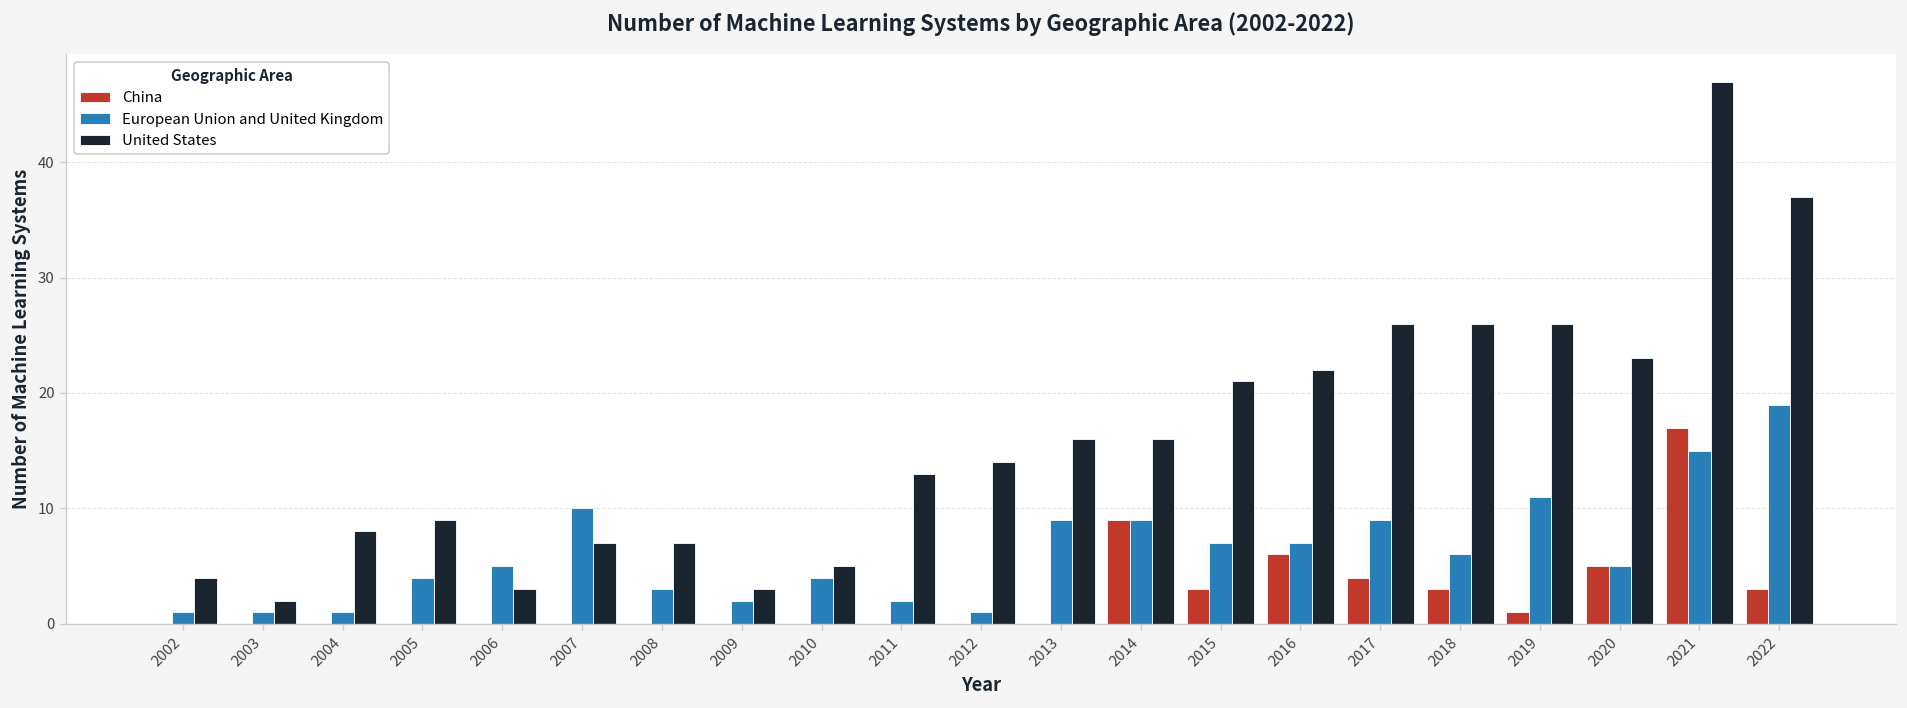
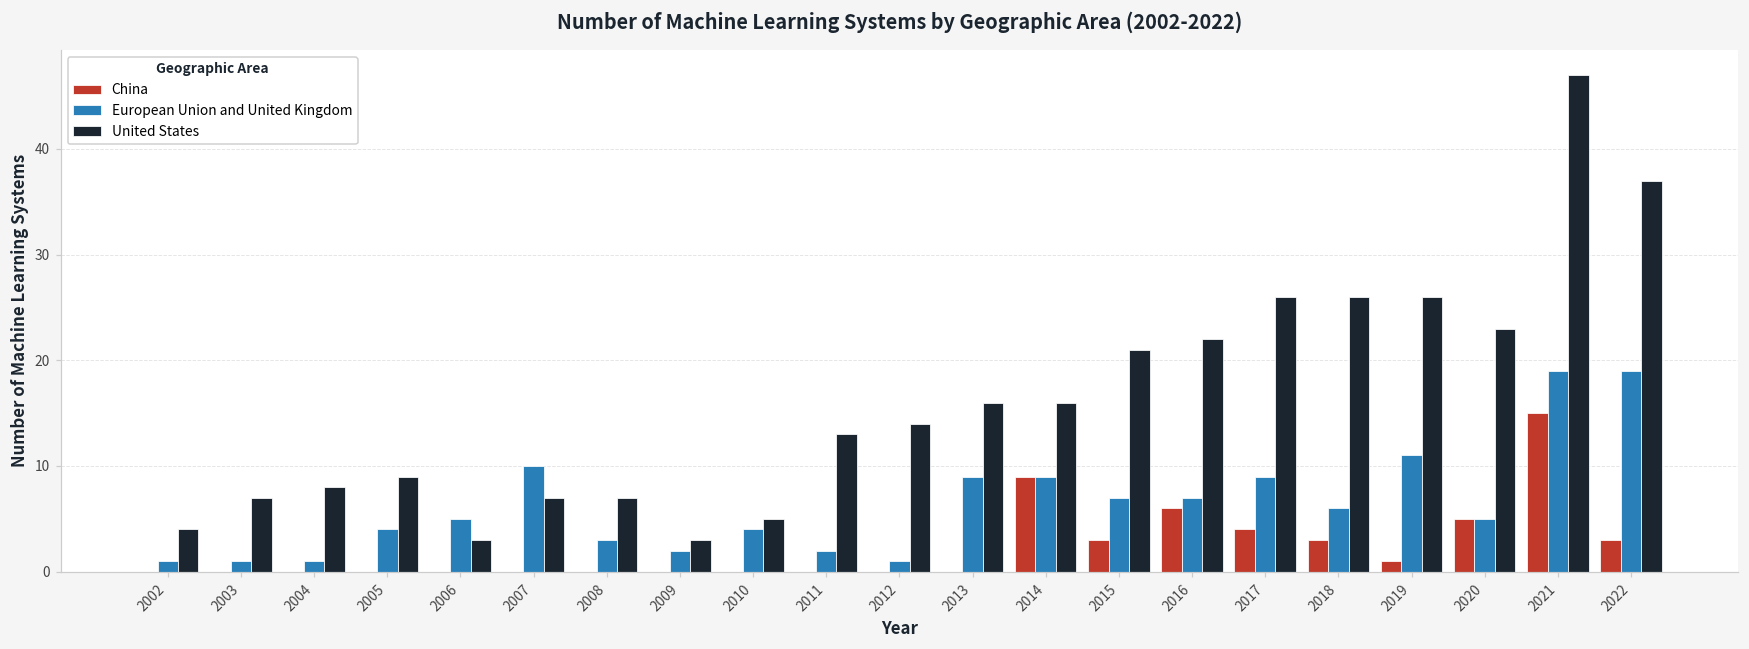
  {
    "China": {
      "2002": 0,
      "2003": 0,
      "2004": 0,
      "2005": 0,
      "2006": 0,
      "2007": 0,
      "2008": 0,
      "2009": 0,
      "2010": 0,
      "2011": 0,
      "2012": 0,
      "2013": 0,
      "2014": 9,
      "2015": 3,
      "2016": 6,
      "2017": 4,
      "2018": 3,
      "2019": 1,
      "2020": 5,
-     "2021": 17,
+     "2021": 15,
      "2022": 3
    },
    "European Union and United Kingdom": {
      "2002": 1,
      "2003": 1,
      "2004": 1,
      "2005": 4,
      "2006": 5,
      "2007": 10,
      "2008": 3,
      "2009": 2,
      "2010": 4,
      "2011": 2,
      "2012": 1,
      "2013": 9,
      "2014": 9,
      "2015": 7,
      "2016": 7,
      "2017": 9,
      "2018": 6,
      "2019": 11,
      "2020": 5,
-     "2021": 15,
+     "2021": 19,
      "2022": 19
    },
    "United States": {
      "2002": 4,
-     "2003": 2,
+     "2003": 7,
      "2004": 8,
      "2005": 9,
      "2006": 3,
      "2007": 7,
      "2008": 7,
      "2009": 3,
      "2010": 5,
      "2011": 13,
      "2012": 14,
      "2013": 16,
      "2014": 16,
      "2015": 21,
      "2016": 22,
      "2017": 26,
      "2018": 26,
      "2019": 26,
      "2020": 23,
      "2021": 47,
      "2022": 37
    }
  }
